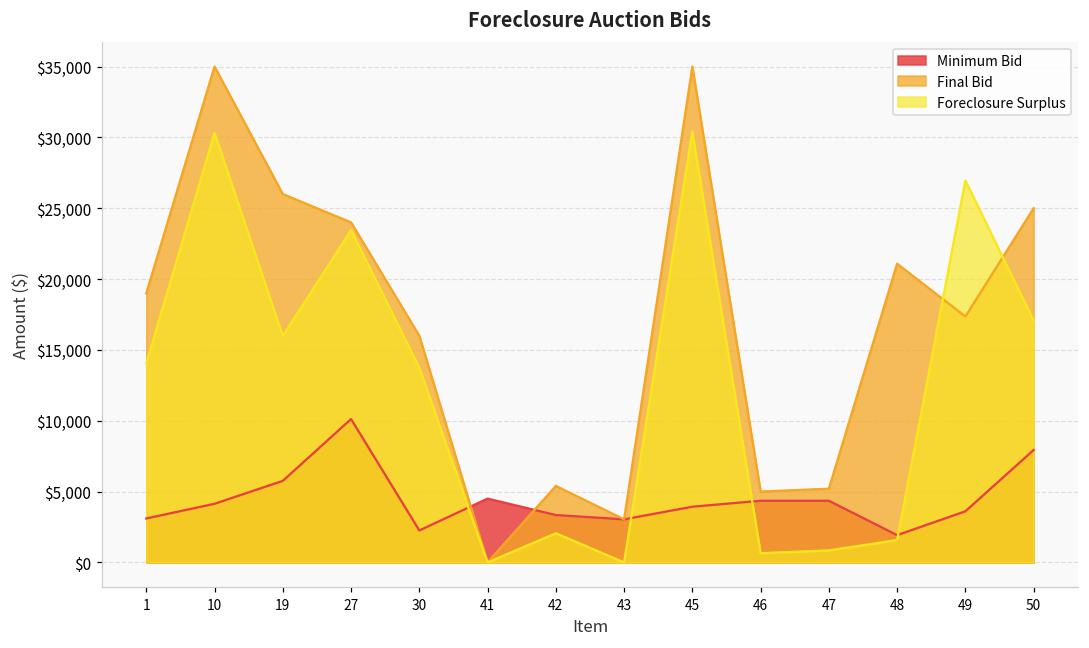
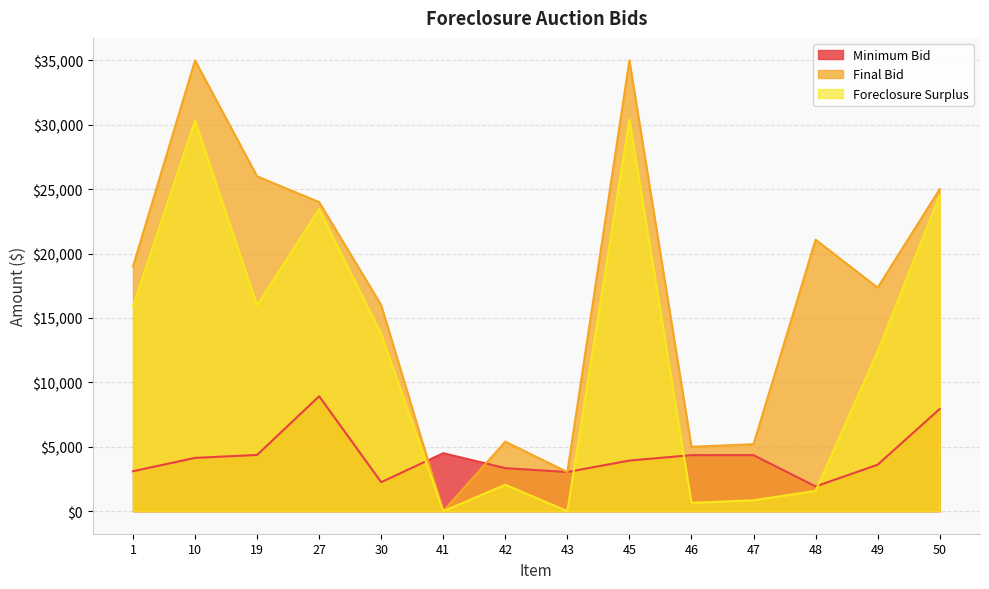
  {
    "Minimum Bid": {
      "1": "$3,100",
      "10": "$4,100",
-     "19": "$5,800",
-     "27": "$10,100",
+     "19": "$4,400",
+     "27": "$8,900",
      "30": "$2,300",
      "41": "$4,500",
      "42": "$3,300",
      "45": "$3,900",
      "46": "$4,400",
      "47": "$4,400",
      "48": "$1,900",
      "49": "$3,600",
      "50": "$7,900"
    },
    "Final Bid": {
      "1": "$19,000",
      "10": "$35,000",
      "19": "$26,000",
      "27": "$24,000",
      "30": "$16,000",
      "42": "$5,400",
      "45": "$35,000",
      "46": "$5,000",
      "47": "$5,200",
      "48": "$21,100",
      "49": "$17,400",
      "50": "$25,000"
    },
    "Foreclosure Surplus": {
-     "1": "$14,000",
+     "1": "$15,900",
      "10": "$30,300",
      "19": "$16,000",
      "27": "$23,500",
      "30": "$13,700",
      "42": "$2,100",
      "43": "$0",
      "45": "$30,400",
      "46": "$600",
      "47": "$800",
      "48": "$1,600",
-     "49": "$27,000",
-     "50": "$17,100"
+     "49": "$12,400",
+     "50": "$24,500"
    }
  }
